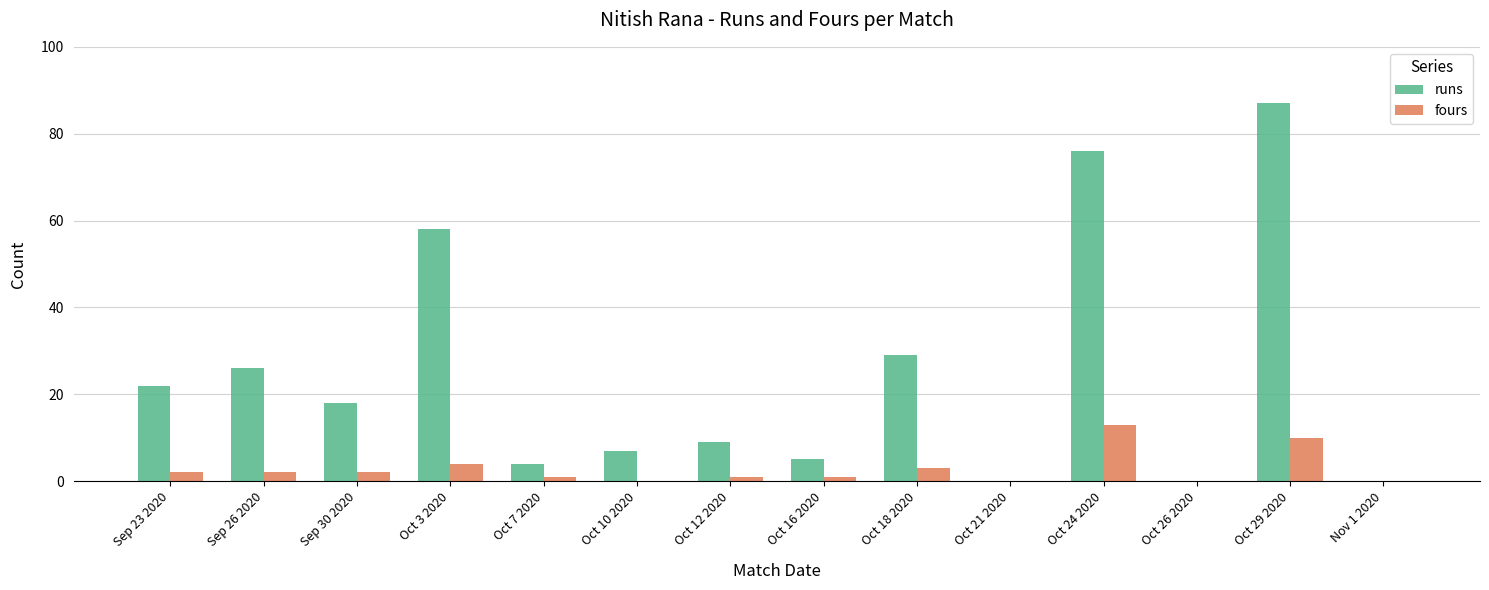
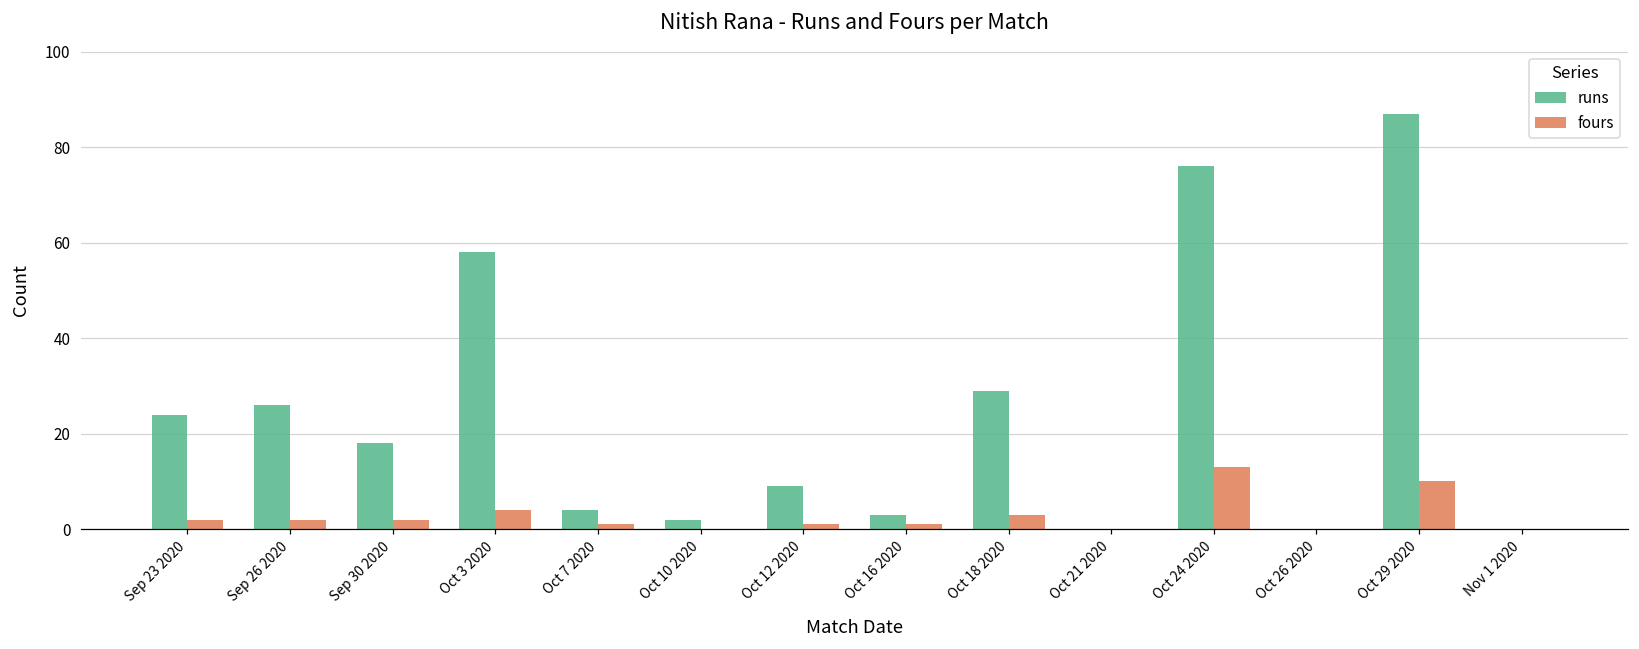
  {
    "runs": {
-     "Sep 23 2020": 22,
+     "Sep 23 2020": 24,
      "Sep 26 2020": 26,
      "Sep 30 2020": 18,
      "Oct 3 2020": 58,
      "Oct 7 2020": 4,
-     "Oct 10 2020": 7,
+     "Oct 10 2020": 2,
      "Oct 12 2020": 9,
-     "Oct 16 2020": 5,
+     "Oct 16 2020": 3,
      "Oct 18 2020": 29,
      "Oct 21 2020": 0,
      "Oct 24 2020": 76,
      "Oct 26 2020": 0,
      "Oct 29 2020": 87,
      "Nov 1 2020": 0
    },
    "fours": {
      "Sep 23 2020": 2,
      "Sep 26 2020": 2,
      "Sep 30 2020": 2,
      "Oct 3 2020": 4,
      "Oct 7 2020": 1,
      "Oct 10 2020": 0,
      "Oct 12 2020": 1,
      "Oct 16 2020": 1,
      "Oct 18 2020": 3,
      "Oct 21 2020": 0,
      "Oct 24 2020": 13,
      "Oct 26 2020": 0,
      "Oct 29 2020": 10,
      "Nov 1 2020": 0
    }
  }
